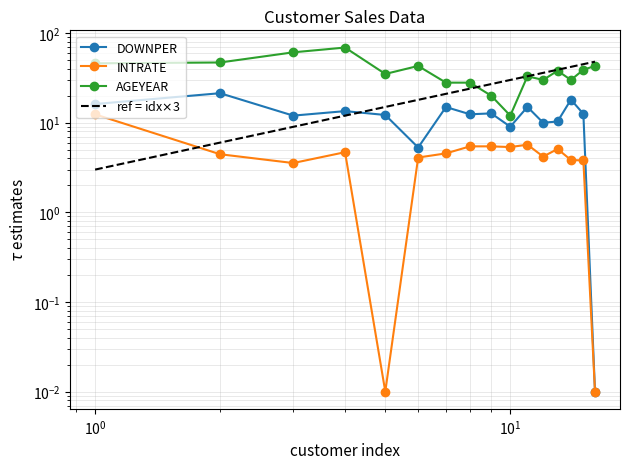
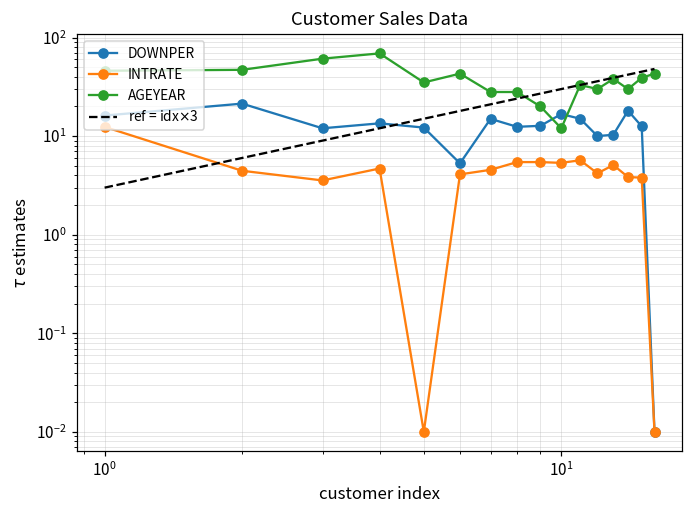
  {
    "DOWNPER": {
-     "10^1": 9
+     "10^1": 17
    },
    "INTRATE": {
      "10^1": 5
    },
    "AGEYEAR": {
      "10^1": 12
    }
  }
